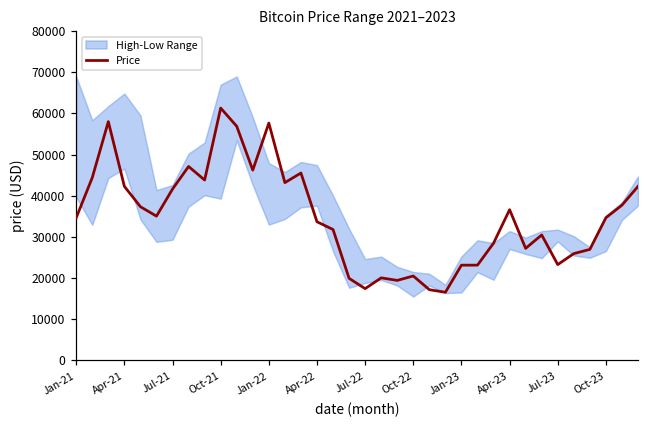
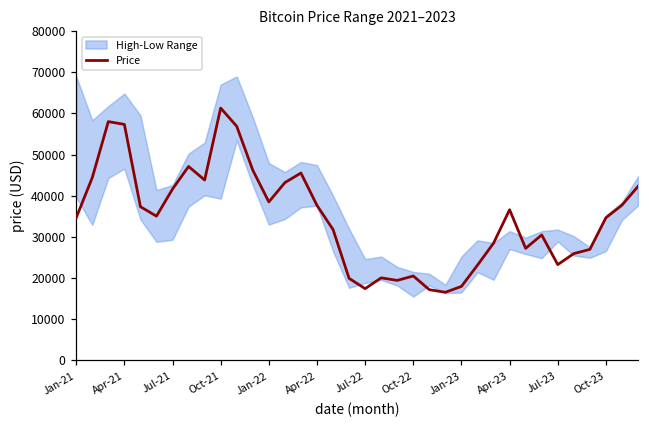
  {
    "Price": {
      "Jan-21": 35000,
-     "Apr-21": 42000,
+     "Apr-21": 57000,
      "Jul-21": 42000,
      "Oct-21": 61000,
-     "Jan-22": 58000,
-     "Apr-22": 34000,
+     "Jan-22": 38000,
+     "Apr-22": 38000,
      "Jul-22": 17000,
      "Oct-22": 20000,
-     "Jan-23": 23000,
+     "Jan-23": 18000,
      "Apr-23": 37000,
      "Jul-23": 23000
    }
  }
